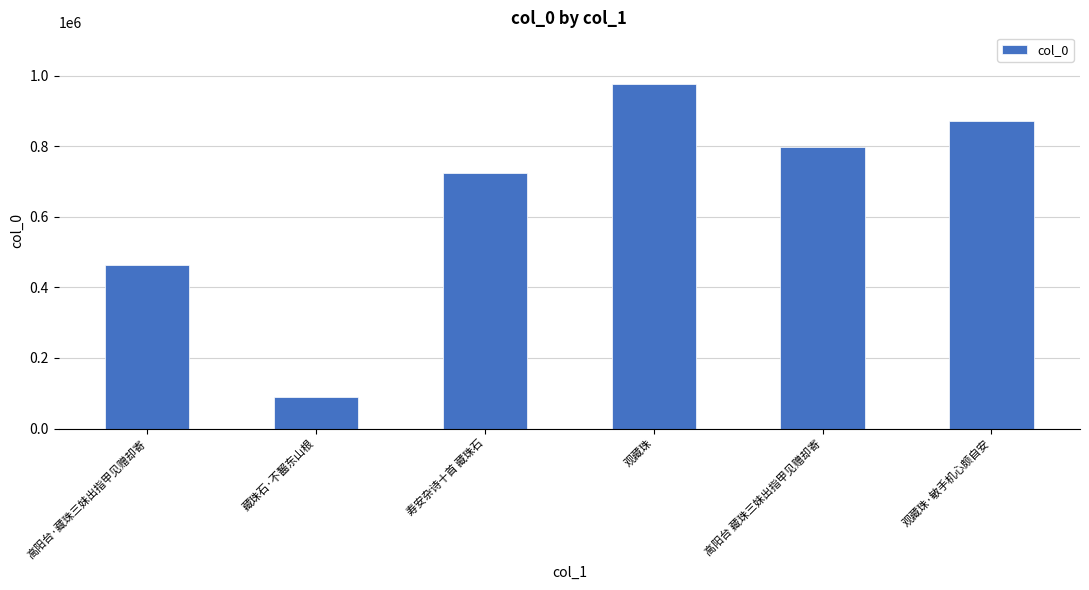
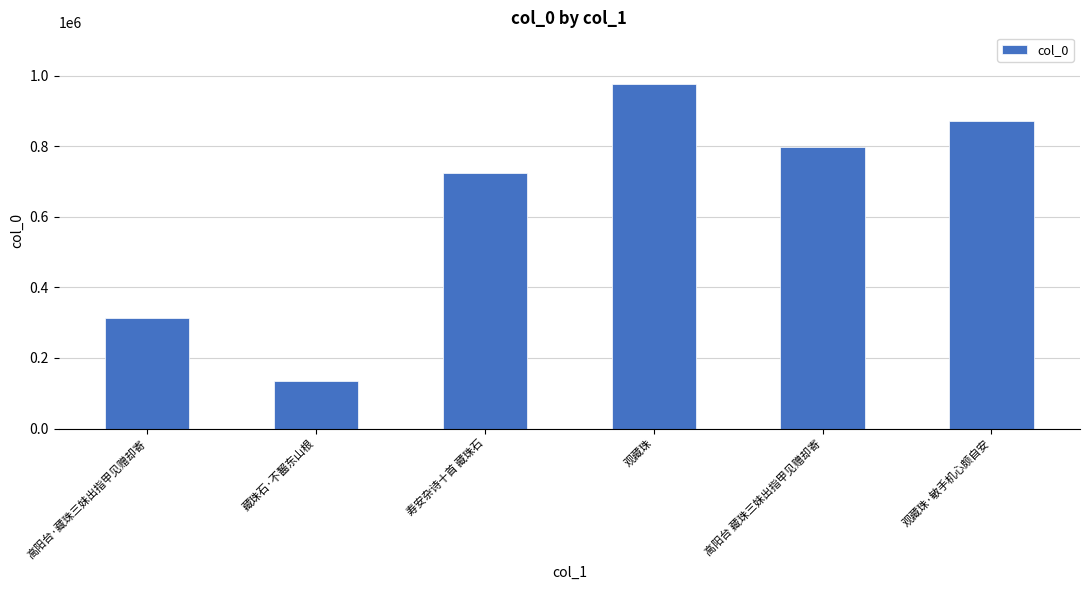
  {
-   "高阳台·藏珠三妹出指甲见赠却寄": 460000,
-   "藏珠石·不齧东山根": 90000,
+   "高阳台·藏珠三妹出指甲见赠却寄": 310000,
+   "藏珠石·不齧东山根": 130000,
    "寿安杂诗十首 藏珠石": 720000,
    "观藏珠": 980000,
    "高阳台 藏珠三妹出指甲见赠却寄": 800000,
    "观藏珠·敏手机心颇自安": 870000
  }
